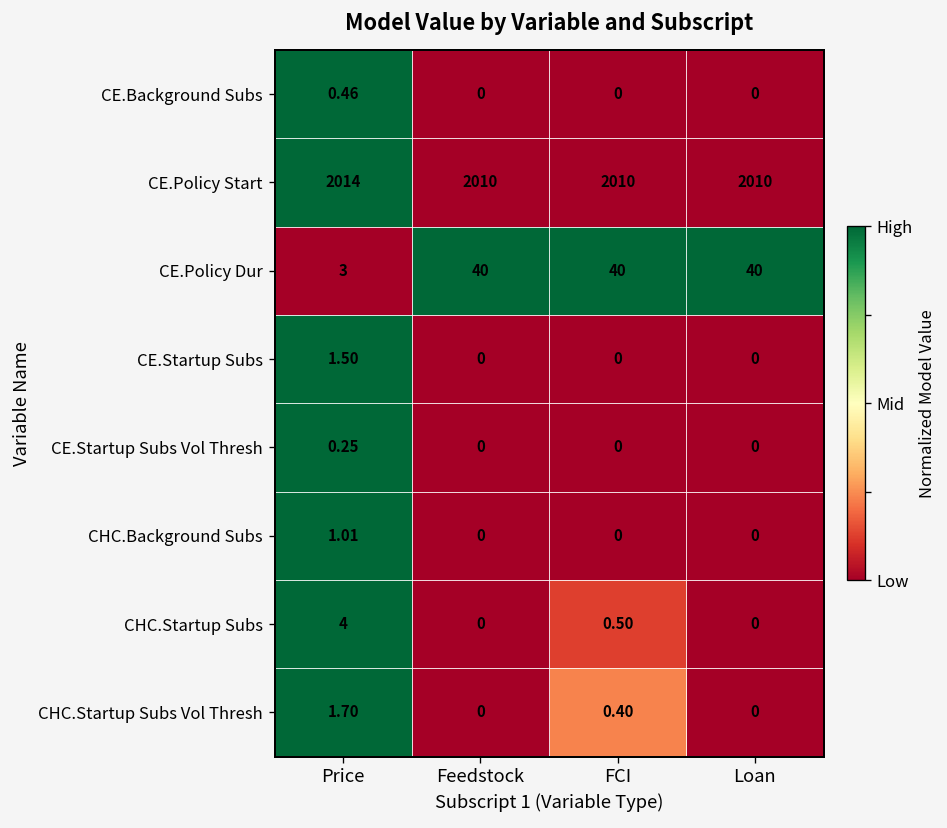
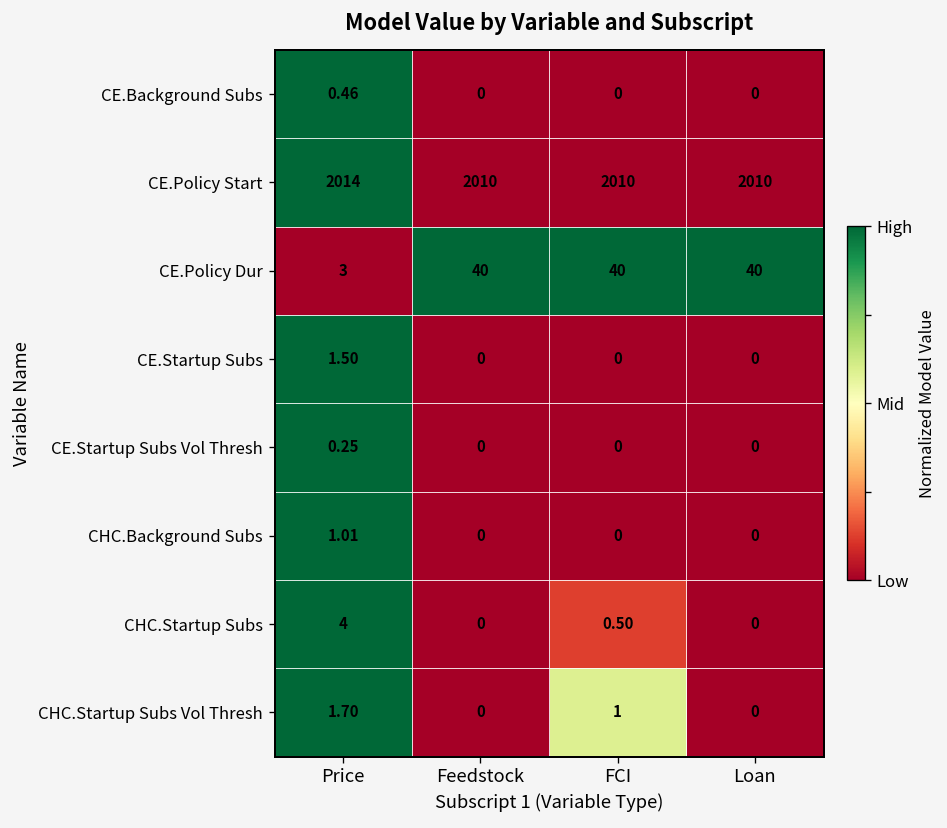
  {
    "CE.Background Subs": {
      "Price": 0.46,
      "Feedstock": 0,
      "FCI": 0,
      "Loan": 0
    },
    "CE.Policy Start": {
      "Price": 2014,
      "Feedstock": 2010,
      "FCI": 2010,
      "Loan": 2010
    },
    "CE.Policy Dur": {
      "Price": 3,
      "Feedstock": 40,
      "FCI": 40,
      "Loan": 40
    },
    "CE.Startup Subs": {
      "Price": 1.50,
      "Feedstock": 0,
      "FCI": 0,
      "Loan": 0
    },
    "CE.Startup Subs Vol Thresh": {
      "Price": 0.25,
      "Feedstock": 0,
      "FCI": 0,
      "Loan": 0
    },
    "CHC.Background Subs": {
      "Price": 1.01,
      "Feedstock": 0,
      "FCI": 0,
      "Loan": 0
    },
    "CHC.Startup Subs": {
      "Price": 4,
      "Feedstock": 0,
      "FCI": 0.50,
      "Loan": 0
    },
    "CHC.Startup Subs Vol Thresh": {
      "Price": 1.70,
      "Feedstock": 0,
-     "FCI": 0.40,
+     "FCI": 1,
      "Loan": 0
    }
  }
